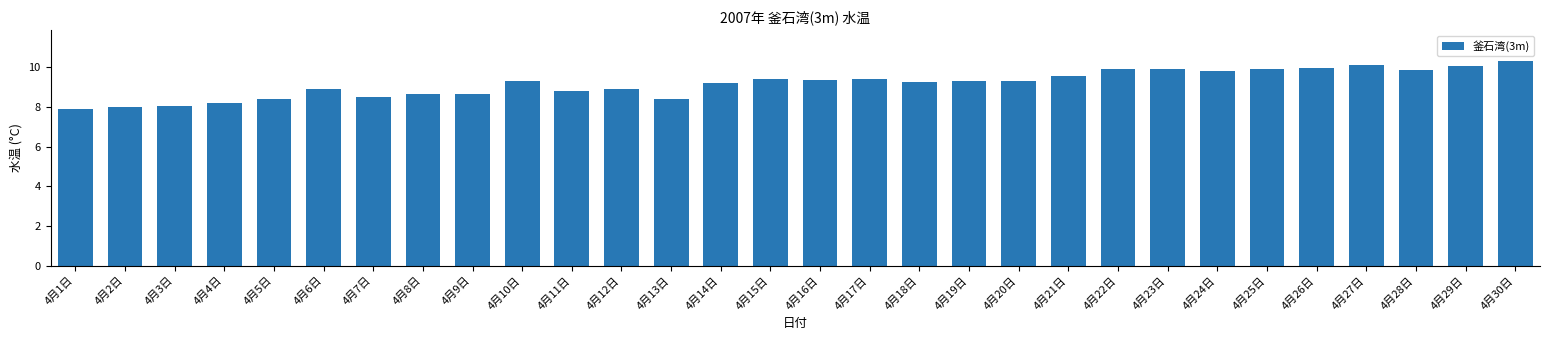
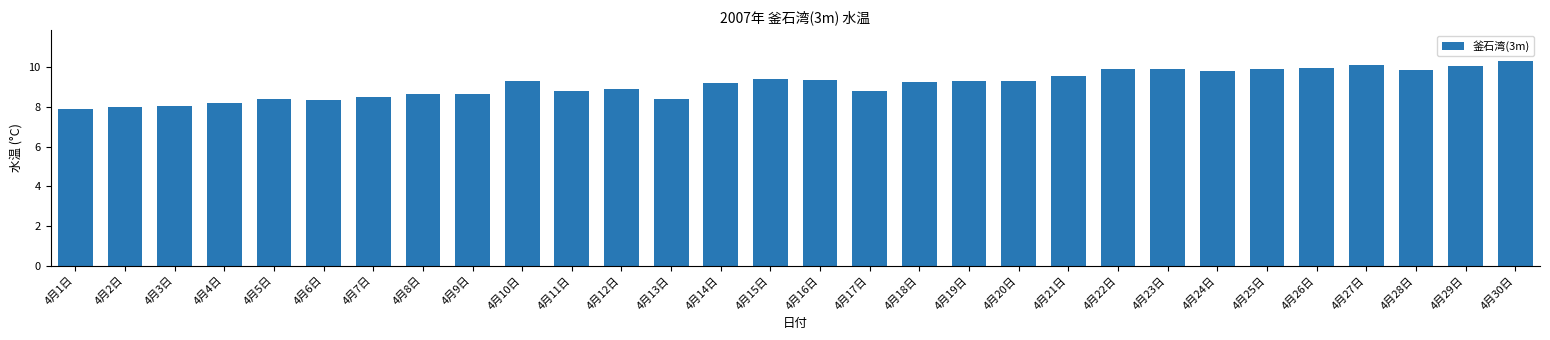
  {
    "4月1日": 7.9,
    "4月2日": 8.0,
    "4月3日": 8.1,
    "4月4日": 8.2,
    "4月5日": 8.4,
-   "4月6日": 8.9,
+   "4月6日": 8.4,
    "4月7日": 8.5,
    "4月8日": 8.7,
    "4月9日": 8.7,
    "4月10日": 9.3,
    "4月11日": 8.8,
    "4月12日": 8.9,
    "4月13日": 8.4,
    "4月14日": 9.2,
    "4月15日": 9.4,
    "4月16日": 9.4,
-   "4月17日": 9.4,
+   "4月17日": 8.8,
    "4月18日": 9.2,
    "4月19日": 9.3,
    "4月20日": 9.3,
    "4月21日": 9.6,
    "4月22日": 9.9,
    "4月23日": 9.9,
    "4月24日": 9.8,
    "4月25日": 9.9,
    "4月26日": 10.0,
    "4月27日": 10.1,
    "4月28日": 9.9,
    "4月29日": 10.1,
    "4月30日": 10.3
  }
